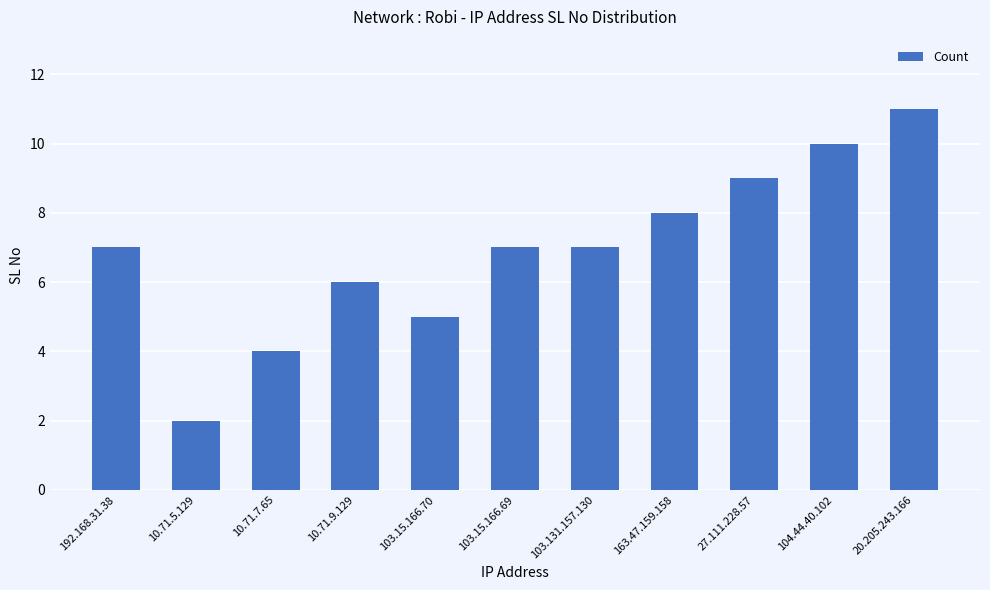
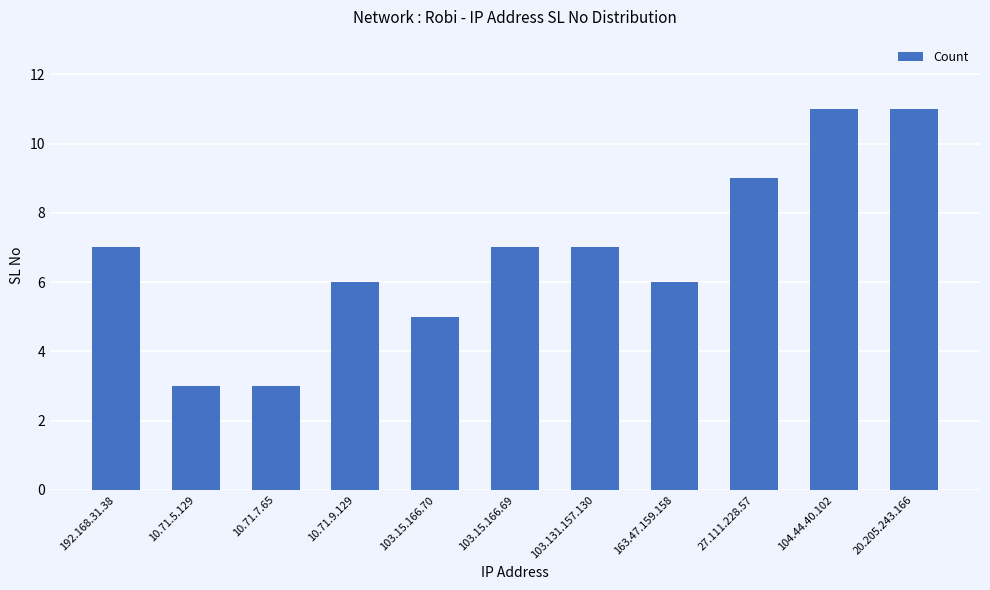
  {
    "192.168.31.38": 7,
-   "10.71.5.129": 2,
-   "10.71.7.65": 4,
+   "10.71.5.129": 3,
+   "10.71.7.65": 3,
    "10.71.9.129": 6,
    "103.15.166.70": 5,
    "103.15.166.69": 7,
    "103.131.157.130": 7,
-   "163.47.159.158": 8,
+   "163.47.159.158": 6,
    "27.111.228.57": 9,
-   "104.44.40.102": 10,
+   "104.44.40.102": 11,
    "20.205.243.166": 11
  }
